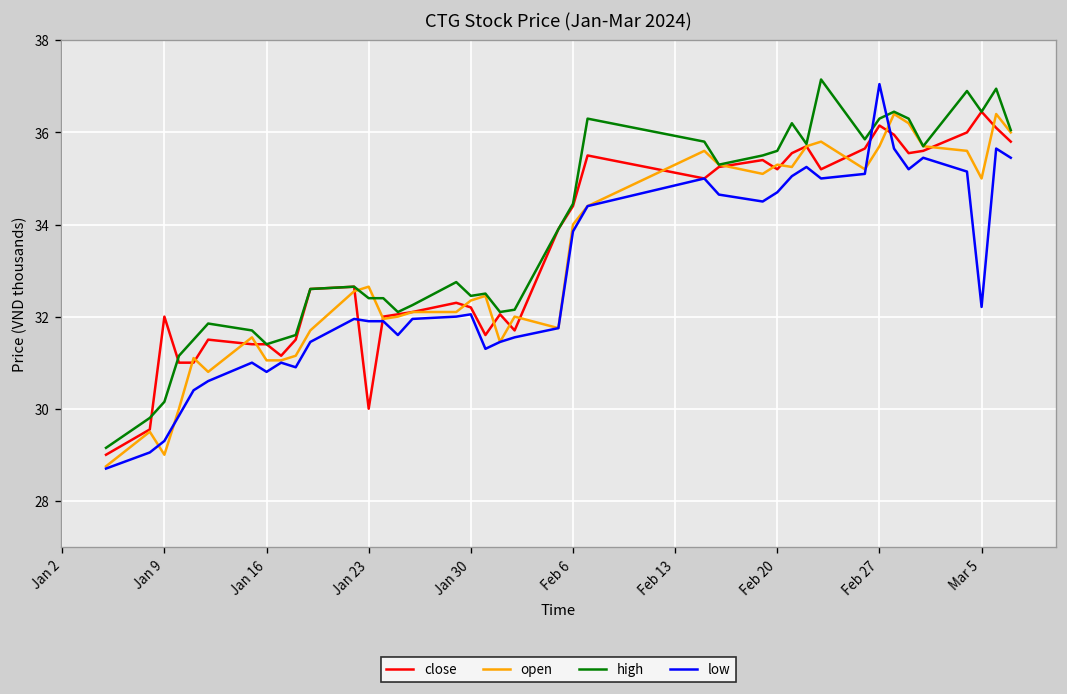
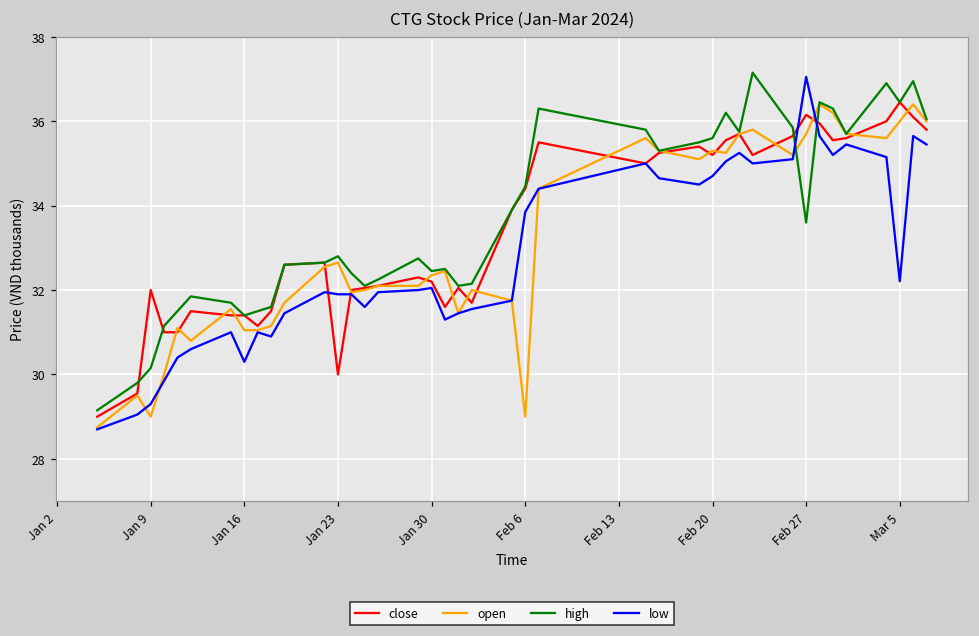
  {
    "close": {
      "Jan 9": 32.0,
      "Jan 23": 30.0,
      "Jan 30": 32.2,
      "Feb 20": 35.2,
      "Feb 27": 36.2
    },
    "open": {
      "Jan 9": 29,
      "Jan 16": 31,
      "Jan 23": 32.7,
      "Jan 30": 32.4,
-     "Feb 6": 34,
+     "Feb 6": 29,
      "Feb 20": 35.3,
      "Feb 27": 35.7,
-     "Mar 5": 35
+     "Mar 5": 36
    },
    "high": {
      "Jan 9": 30.2,
-     "Jan 23": 32.4,
+     "Jan 23": 32.8,
      "Jan 30": 32.5,
      "Feb 20": 35.6,
-     "Feb 27": 36.3
+     "Feb 27": 33.6
    },
    "low": {
      "Jan 9": 29.3,
-     "Jan 16": 30.8,
+     "Jan 16": 30.3,
      "Jan 23": 31.9,
      "Jan 30": 32.1,
      "Feb 6": 33.9,
      "Feb 20": 34.7,
      "Feb 27": 37.1,
      "Mar 5": 32.2
    }
  }
